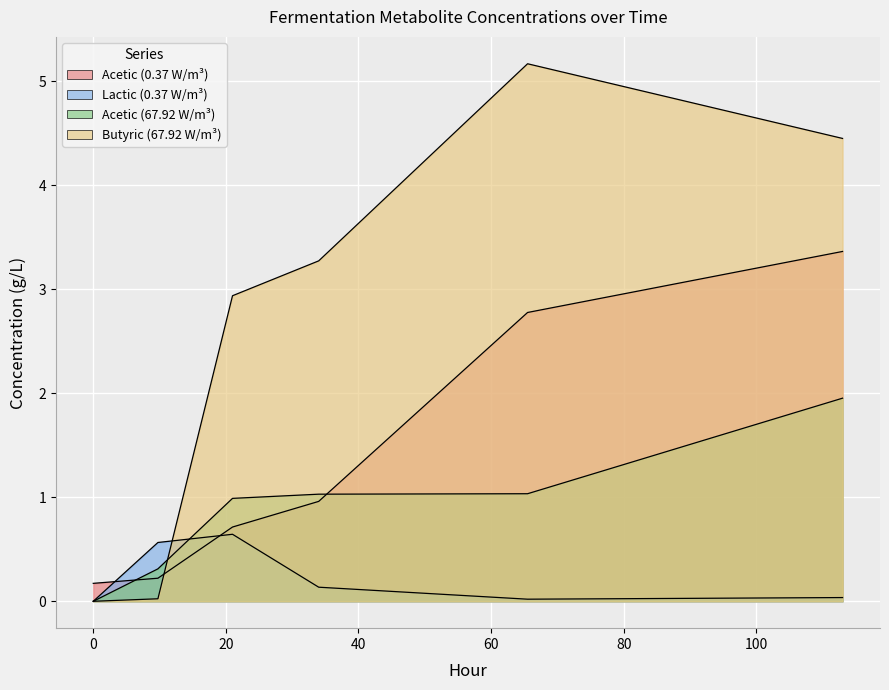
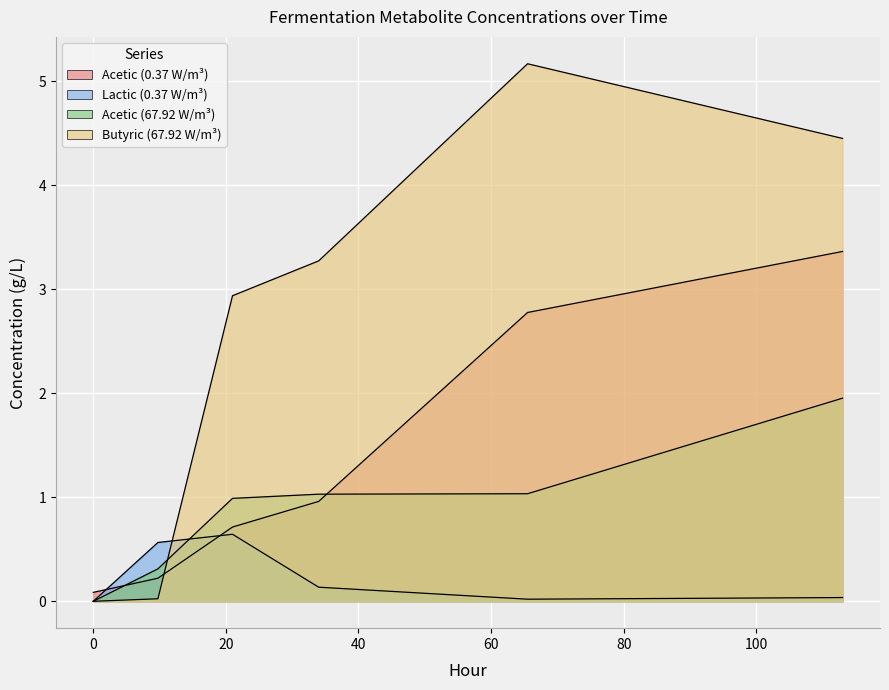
  {
    "Acetic (0.37 W/m³)": {
-     "0": 0.17
+     "0": 0.09
    }
  }
